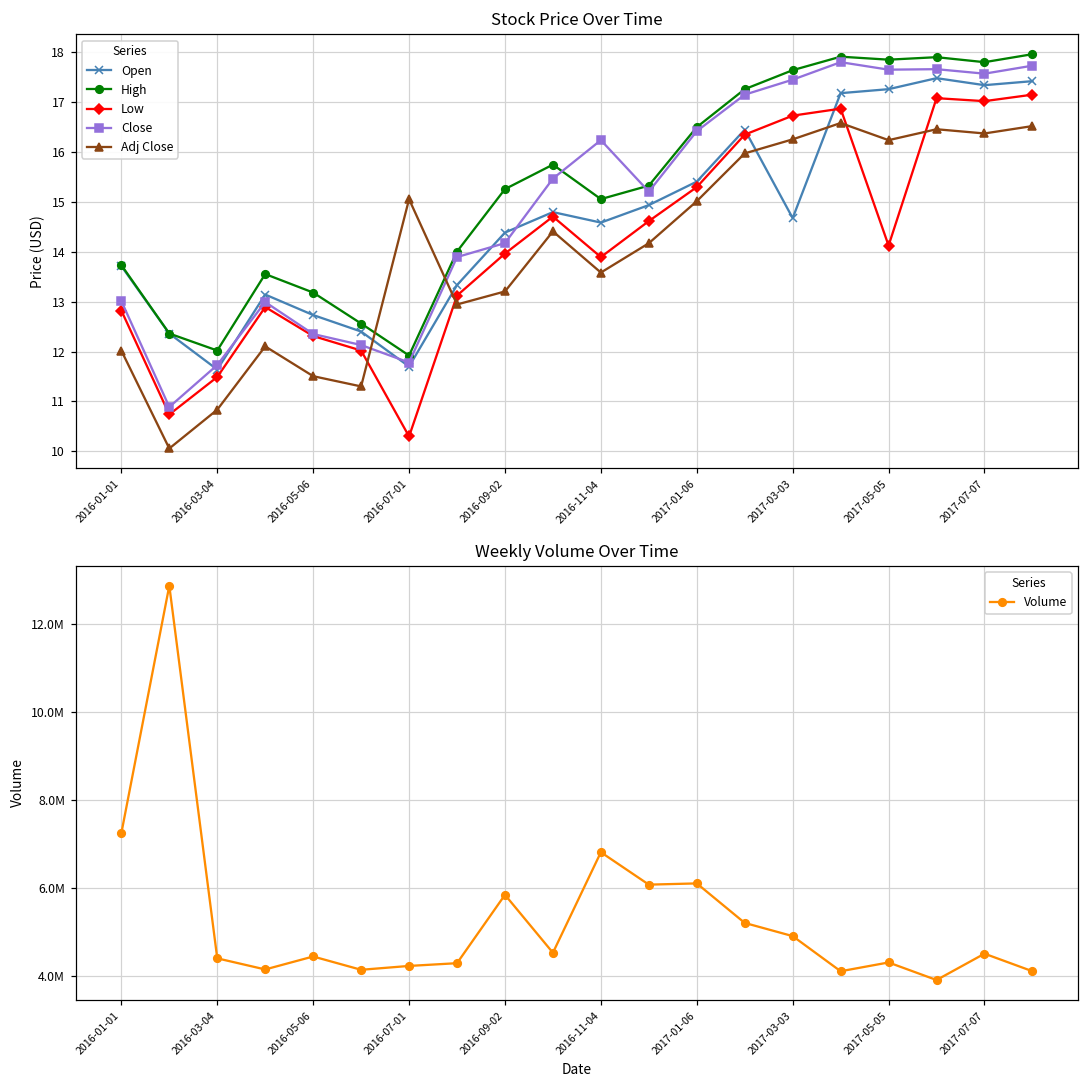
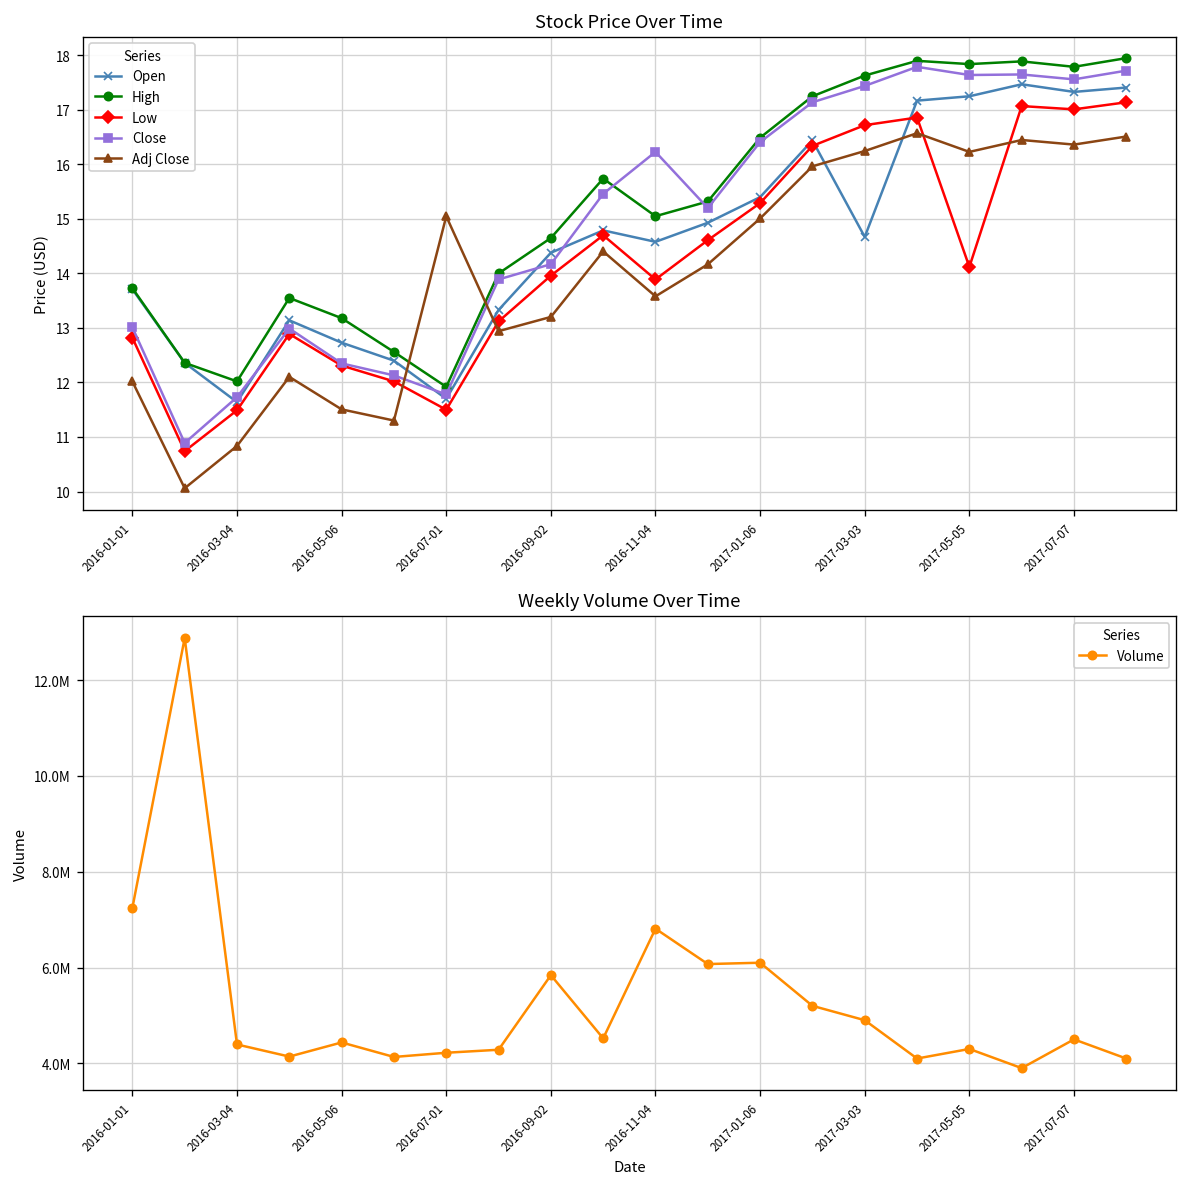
  {
    "Stock Price Over Time": {
      "Open": {
        "2016-03-04": 11.6,
        "2016-05-06": 12.7,
        "2016-07-01": 11.7,
        "2016-09-02": 14.4,
        "2016-11-04": 14.6,
        "2017-01-06": 15.4,
        "2017-03-03": 14.7,
        "2017-05-05": 17.3,
        "2017-07-07": 17.3
      },
      "High": {
        "2016-03-04": 12.0,
        "2016-05-06": 13.2,
        "2016-07-01": 11.9,
-       "2016-09-02": 15.3,
+       "2016-09-02": 14.7,
        "2016-11-04": 15.1,
        "2017-01-06": 16.5,
        "2017-03-03": 17.6,
        "2017-05-05": 17.8,
        "2017-07-07": 17.8
      },
      "Low": {
        "2016-01-01": 12.8,
        "2016-03-04": 11.5,
-       "2016-07-01": 10.3,
+       "2016-07-01": 11.5,
        "2016-09-02": 14.0,
        "2016-11-04": 13.9,
        "2017-01-06": 15.3,
        "2017-03-03": 16.7,
        "2017-05-05": 14.1,
        "2017-07-07": 17.0
      },
      "Close": {
        "2016-01-01": 13.0,
        "2016-03-04": 11.7,
        "2016-07-01": 11.8,
        "2016-09-02": 14.2,
        "2016-11-04": 16.2,
        "2017-01-06": 16.4,
        "2017-03-03": 17.4,
        "2017-05-05": 17.6,
        "2017-07-07": 17.6
      },
      "Adj Close": {
        "2016-01-01": 12.0,
        "2016-03-04": 10.8,
        "2016-05-06": 11.5,
        "2016-07-01": 15.0,
        "2016-09-02": 13.2,
        "2016-11-04": 13.6,
        "2017-01-06": 15.0,
        "2017-03-03": 16.2,
        "2017-05-05": 16.2,
        "2017-07-07": 16.4
      }
    },
    "Weekly Volume Over Time": {
      "2016-01-01": 7200000,
      "2016-03-04": 4400000,
      "2016-05-06": 4400000,
      "2016-07-01": 4200000,
      "2016-09-02": 5800000,
      "2016-11-04": 6800000,
      "2017-01-06": 6100000,
      "2017-03-03": 4900000,
      "2017-05-05": 4300000,
      "2017-07-07": 4500000
    }
  }
